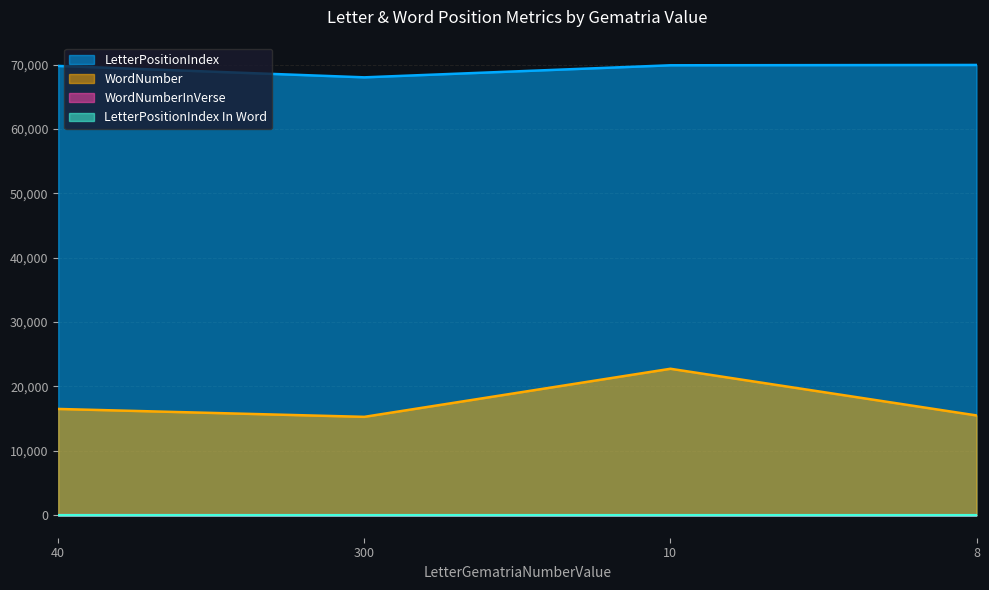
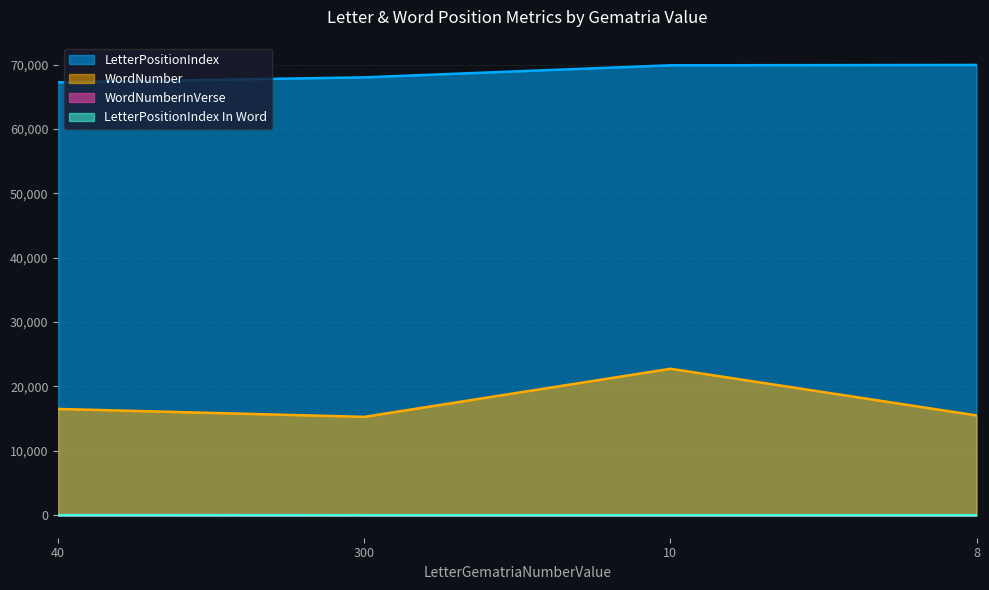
  {
    "LetterPositionIndex": {
-     "40": "70,000",
+     "40": "67,000",
      "300": "68,000",
      "10": "70,000",
      "8": "70,000"
    },
    "WordNumber": {
      "40": "17,000",
      "300": "15,000",
      "10": "23,000",
      "8": "16,000"
    },
    "LetterPositionIndex In Word": {
      "40": "0",
      "300": "0",
      "10": "0",
      "8": "0"
    }
  }
